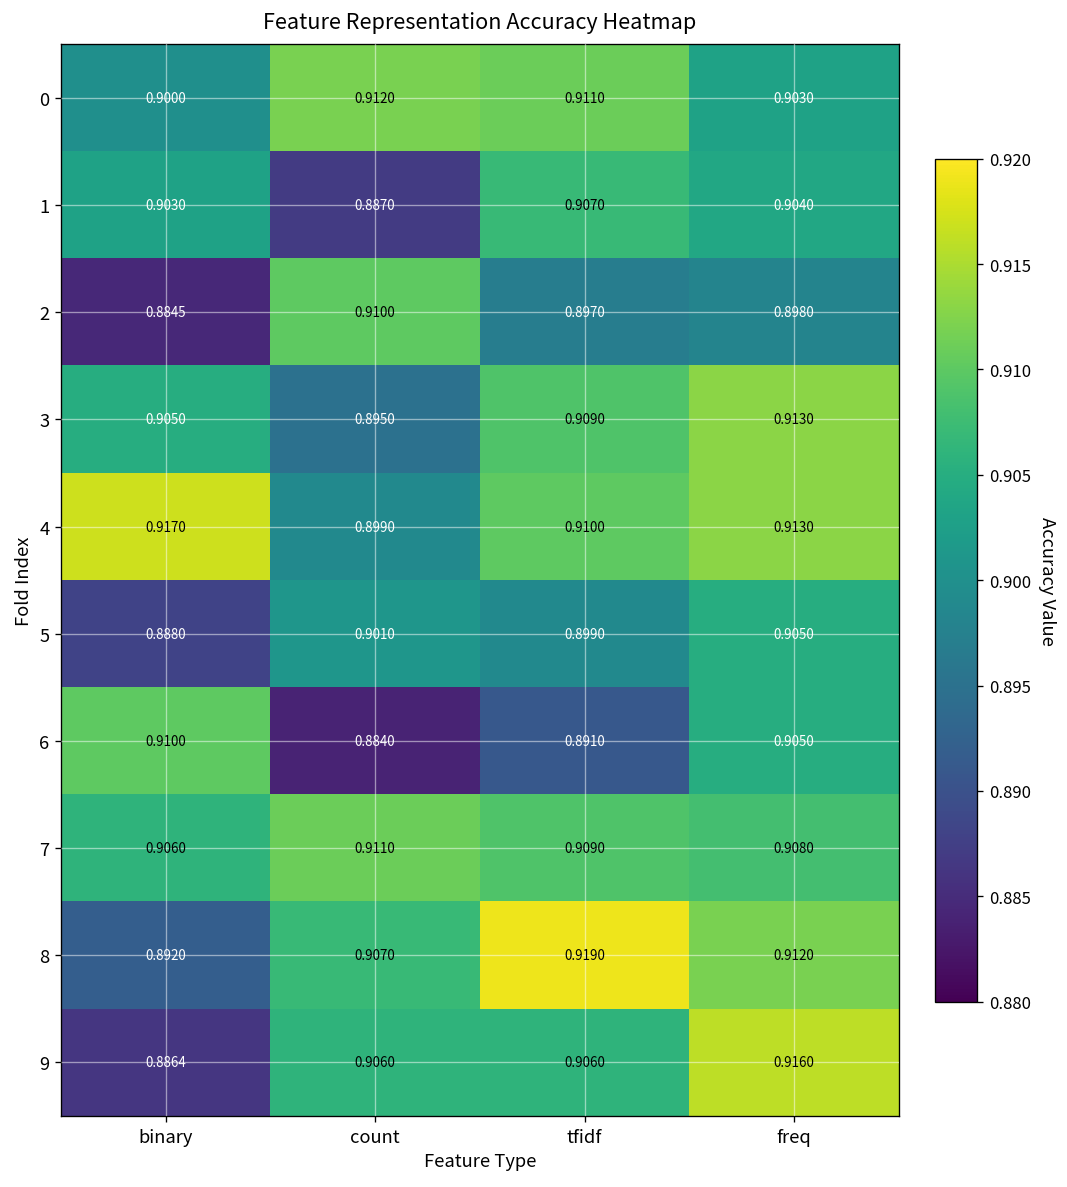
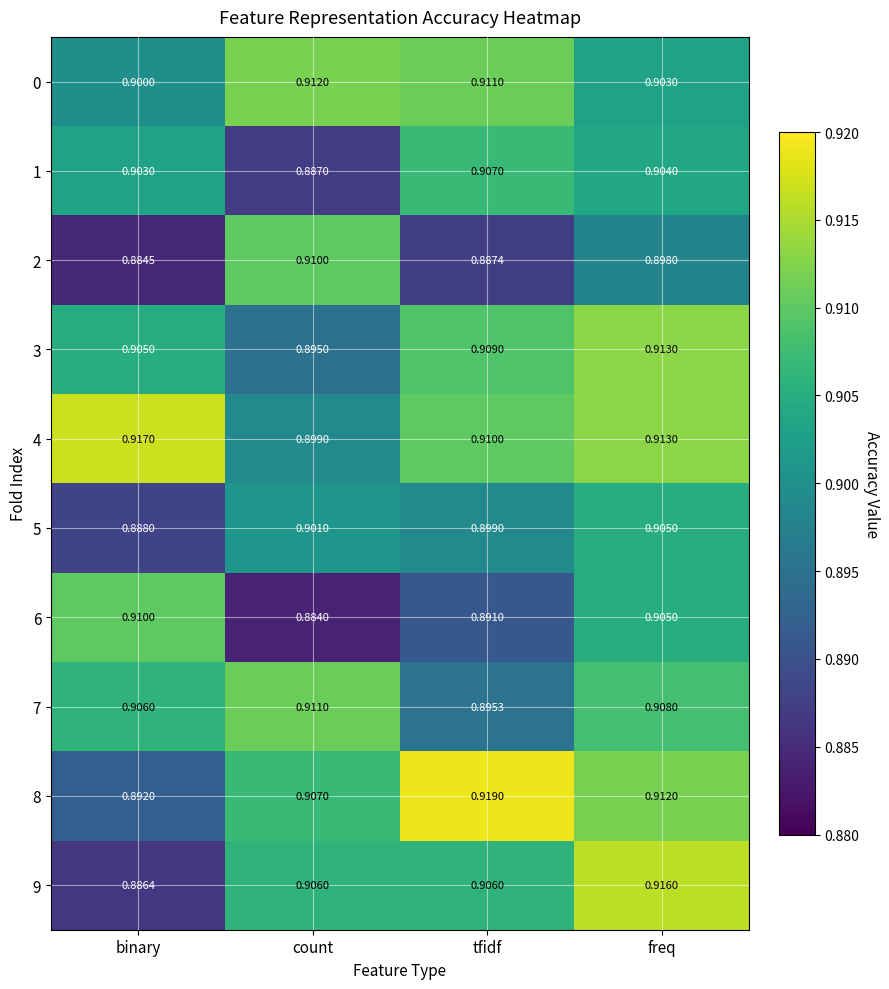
  {
    "0": {
      "binary": 0.9000,
      "count": 0.9120,
      "tfidf": 0.9110,
      "freq": 0.9030
    },
    "1": {
      "binary": 0.9030,
      "count": 0.8870,
      "tfidf": 0.9070,
      "freq": 0.9040
    },
    "2": {
      "binary": 0.8845,
      "count": 0.9100,
-     "tfidf": 0.8970,
+     "tfidf": 0.8874,
      "freq": 0.8980
    },
    "3": {
      "binary": 0.9050,
      "count": 0.8950,
      "tfidf": 0.9090,
      "freq": 0.9130
    },
    "4": {
      "binary": 0.9170,
      "count": 0.8990,
      "tfidf": 0.9100,
      "freq": 0.9130
    },
    "5": {
      "binary": 0.8880,
      "count": 0.9010,
      "tfidf": 0.8990,
      "freq": 0.9050
    },
    "6": {
      "binary": 0.9100,
      "count": 0.8840,
      "tfidf": 0.8910,
      "freq": 0.9050
    },
    "7": {
      "binary": 0.9060,
      "count": 0.9110,
-     "tfidf": 0.9090,
+     "tfidf": 0.8953,
      "freq": 0.9080
    },
    "8": {
      "binary": 0.8920,
      "count": 0.9070,
      "tfidf": 0.9190,
      "freq": 0.9120
    },
    "9": {
      "binary": 0.8864,
      "count": 0.9060,
      "tfidf": 0.9060,
      "freq": 0.9160
    }
  }
